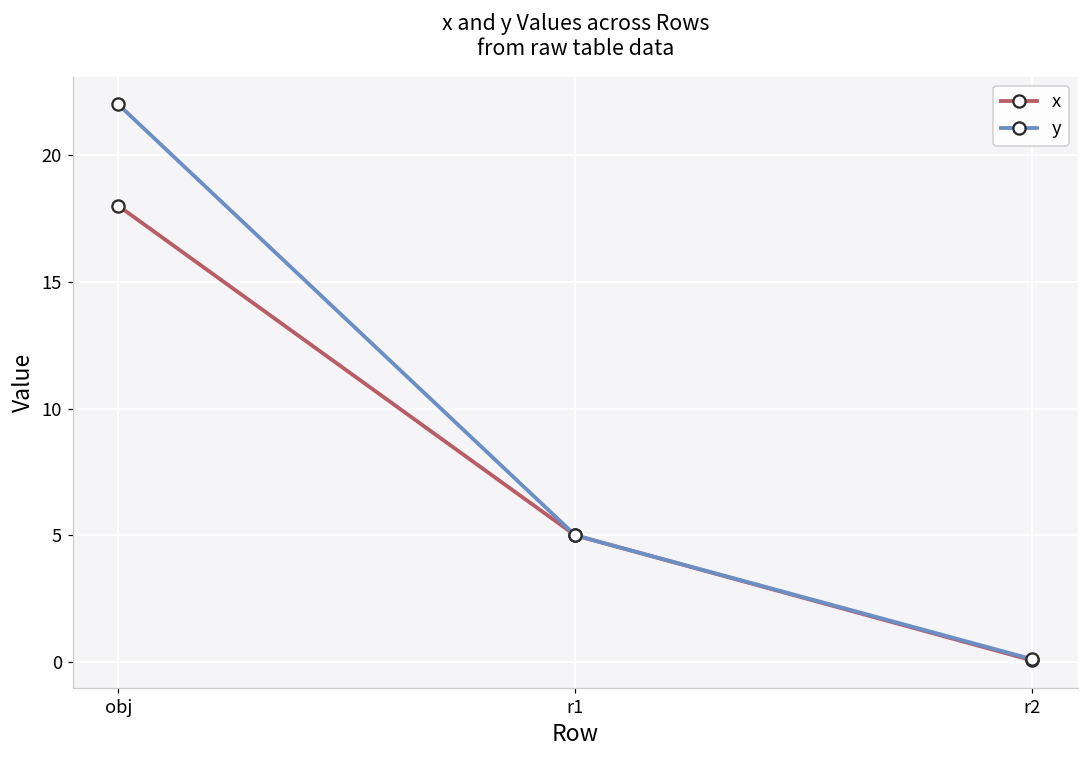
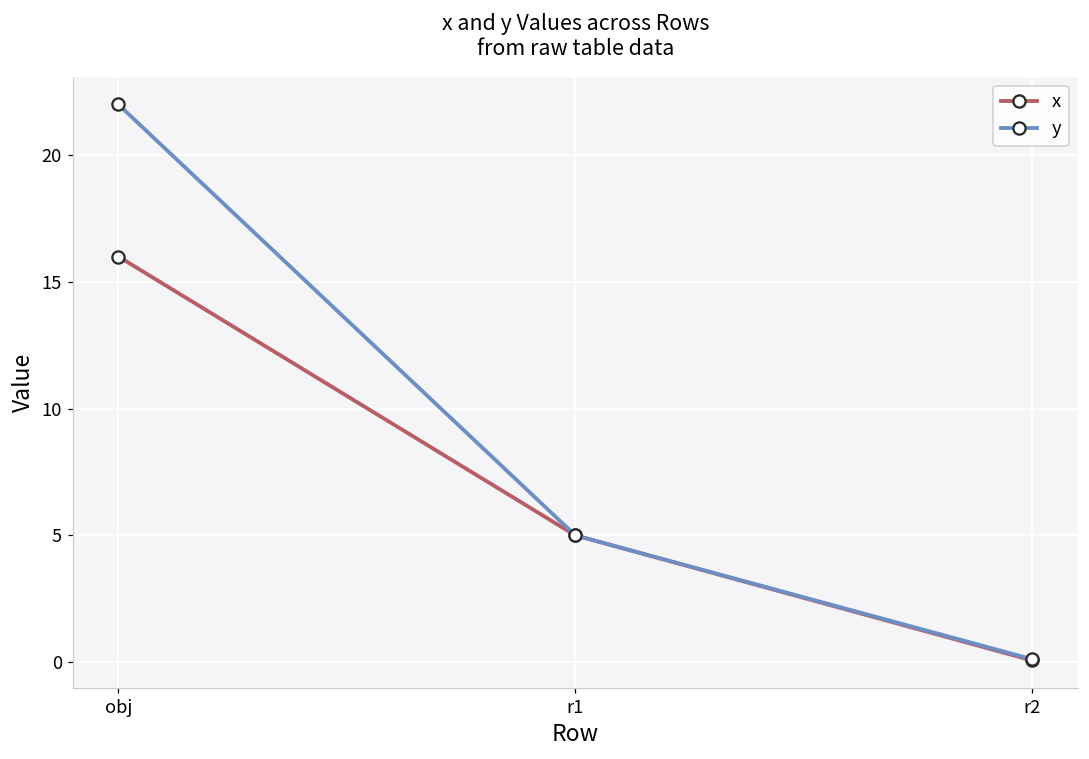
  {
    "x": {
-     "obj": 18
+     "obj": 16
    },
    "y": {
      "obj": 22
    }
  }
